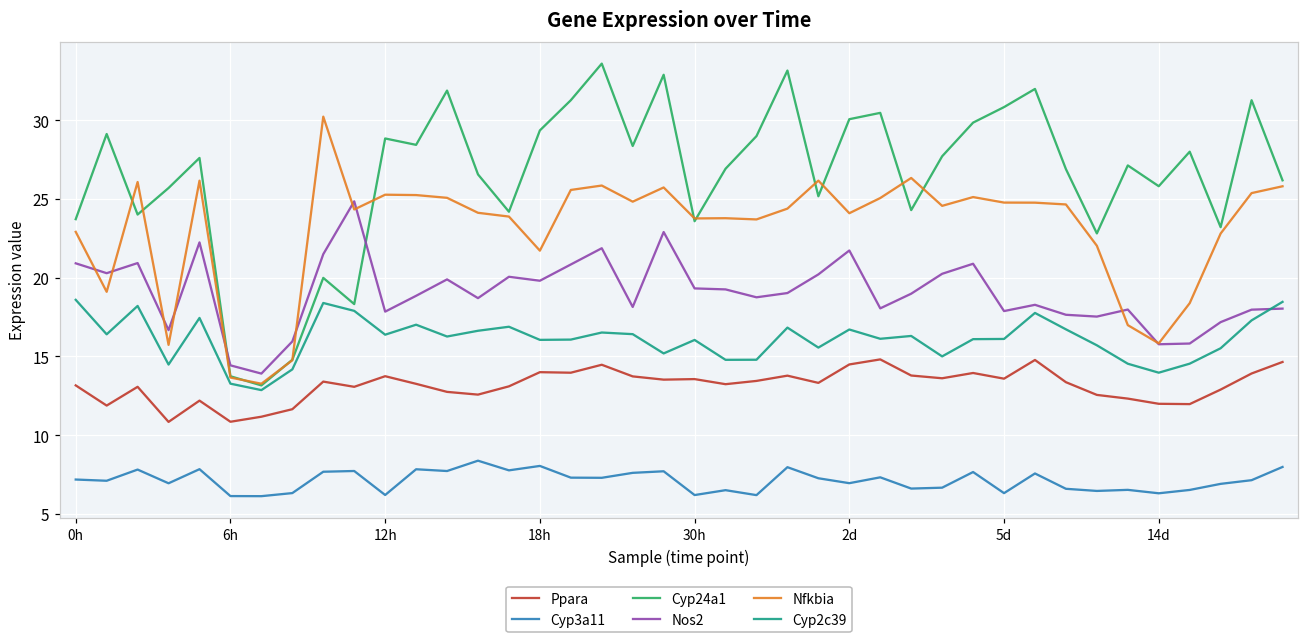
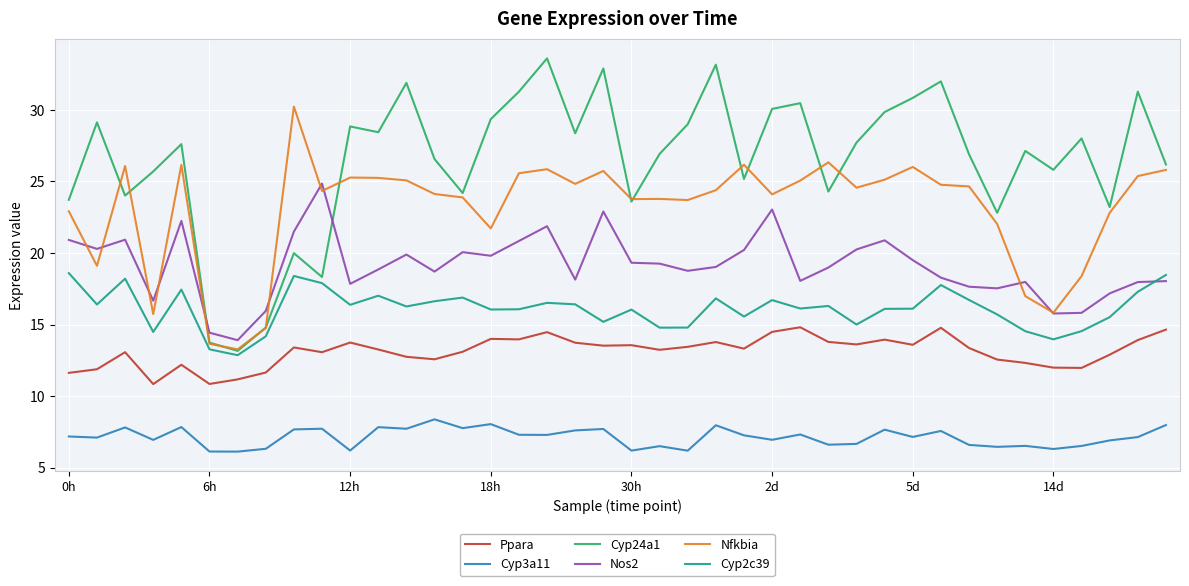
  {
    "Ppara": {
-     "0h": 13.2,
+     "0h": 11.6,
      "6h": 10.9,
      "12h": 13.7,
      "18h": 14.0,
      "30h": 13.6,
      "2d": 14.5,
      "5d": 13.6,
      "14d": 12.0
    },
    "Cyp3a11": {
      "0h": 7.2,
      "6h": 6.1,
      "12h": 6.2,
      "18h": 8.1,
      "30h": 6.2,
      "2d": 7.0,
-     "5d": 6.3,
+     "5d": 7.2,
      "14d": 6.3
    },
    "Nos2": {
      "0h": 20.9,
      "6h": 14.4,
      "12h": 17.8,
      "18h": 19.8,
      "30h": 19.3,
-     "2d": 21.7,
-     "5d": 17.9
+     "2d": 23.0,
+     "5d": 19.5
    },
    "Nfkbia": {
      "0h": 22.9,
      "12h": 25.3,
      "18h": 21.7,
      "2d": 24.1,
-     "5d": 24.8
+     "5d": 26.0
    }
  }
